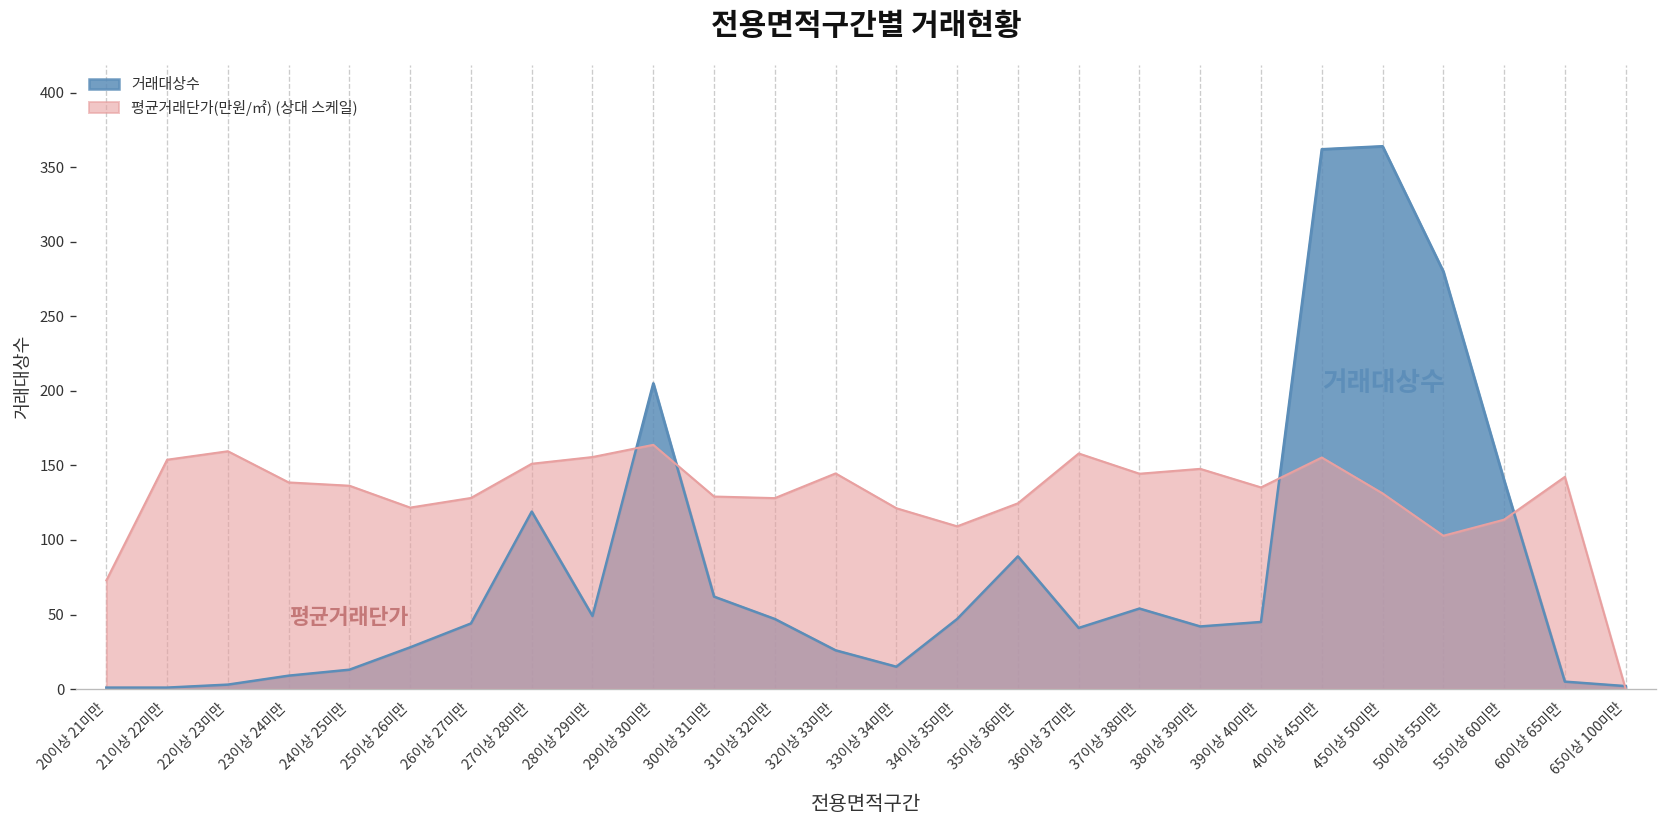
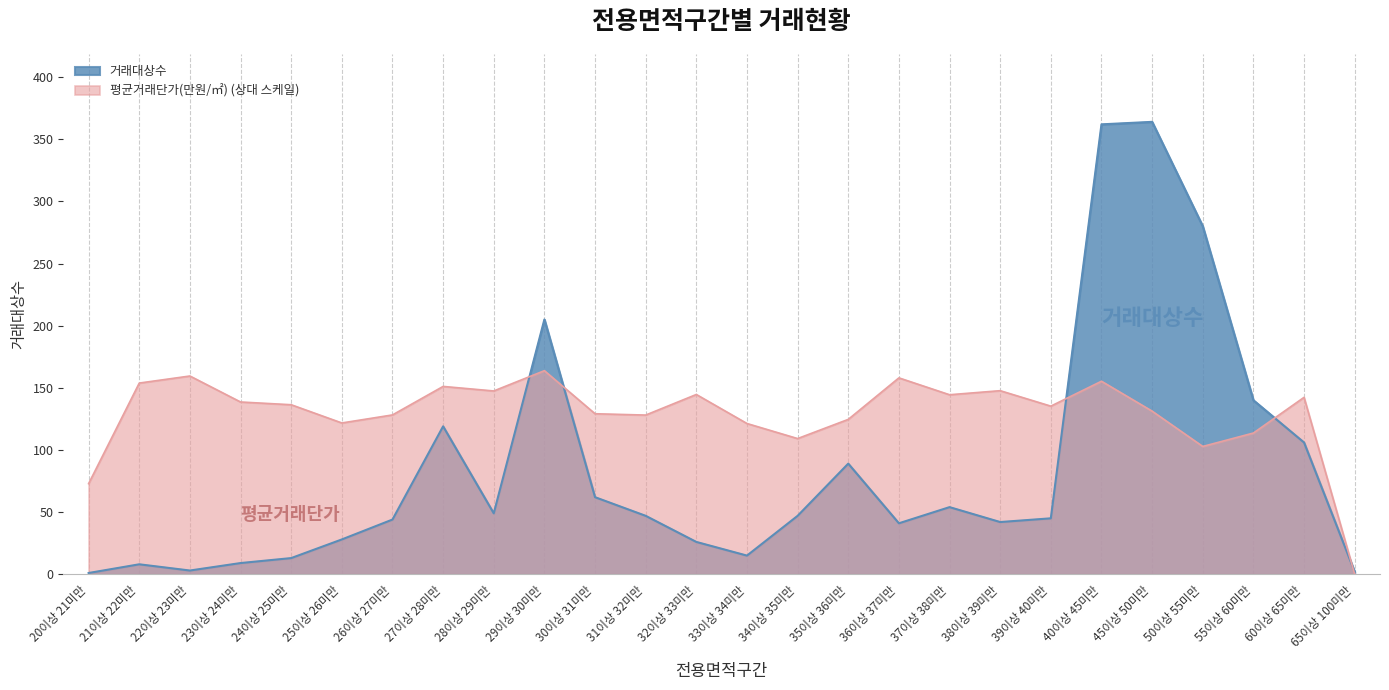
  {
    "거래대상수": {
      "20이상 21미만": 1,
-     "21이상 22미만": 1,
+     "21이상 22미만": 8,
      "22이상 23미만": 3,
      "23이상 24미만": 9,
      "24이상 25미만": 13,
      "25이상 26미만": 28,
      "26이상 27미만": 44,
      "27이상 28미만": 119,
      "28이상 29미만": 49,
      "29이상 30미만": 205,
      "30이상 31미만": 62,
      "31이상 32미만": 47,
      "32이상 33미만": 26,
      "33이상 34미만": 15,
      "34이상 35미만": 47,
      "35이상 36미만": 89,
      "36이상 37미만": 41,
      "37이상 38미만": 54,
      "38이상 39미만": 42,
      "39이상 40미만": 45,
      "40이상 45미만": 362,
      "45이상 50미만": 364,
      "50이상 55미만": 280,
      "55이상 60미만": 140,
-     "60이상 65미만": 5
+     "60이상 65미만": 106
    },
    "평균거래단가(만원/㎡) (상대 스케일)": {
      "20이상 21미만": 73,
      "21이상 22미만": 154,
      "22이상 23미만": 160,
      "23이상 24미만": 139,
      "24이상 25미만": 136,
      "25이상 26미만": 122,
      "26이상 27미만": 128,
      "27이상 28미만": 151,
-     "28이상 29미만": 156,
+     "28이상 29미만": 147,
      "29이상 30미만": 164,
      "30이상 31미만": 129,
      "31이상 32미만": 128,
      "32이상 33미만": 145,
      "33이상 34미만": 121,
      "34이상 35미만": 109,
      "35이상 36미만": 125,
      "36이상 37미만": 158,
      "37이상 38미만": 144,
      "38이상 39미만": 148,
      "39이상 40미만": 135,
      "40이상 45미만": 155,
      "45이상 50미만": 131,
      "50이상 55미만": 103,
      "55이상 60미만": 114,
      "60이상 65미만": 142
    }
  }
